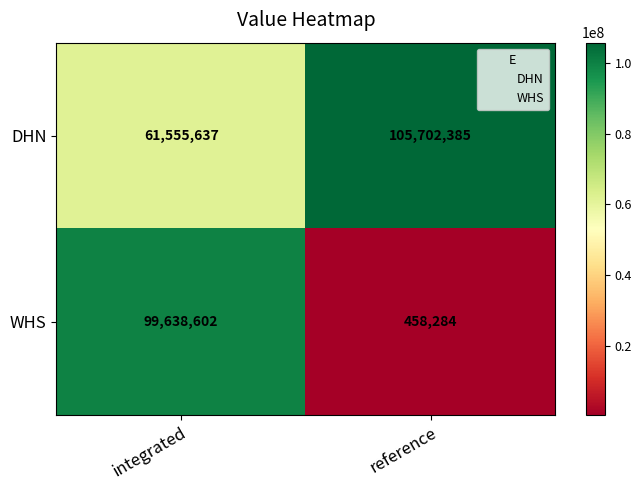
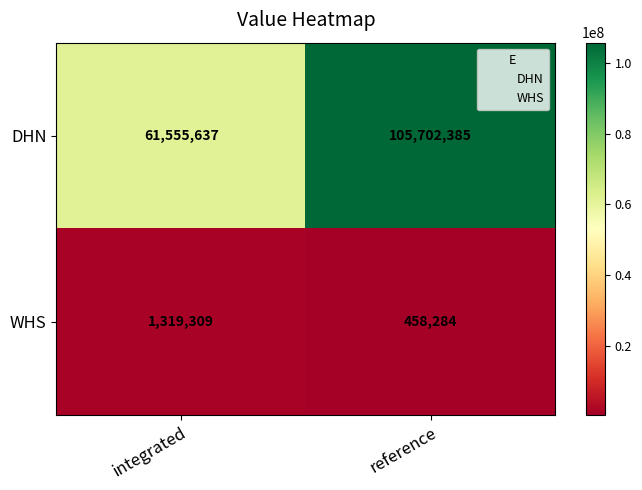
  {
    "DHN": {
      "integrated": "61,555,637",
      "reference": "105,702,385"
    },
    "WHS": {
-     "integrated": "99,638,602",
+     "integrated": "1,319,309",
      "reference": "458,284"
    }
  }
